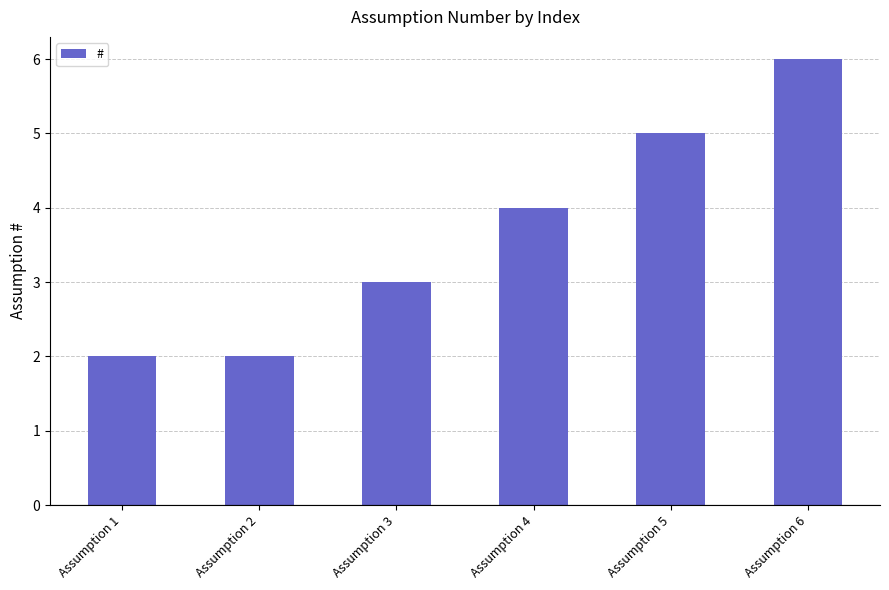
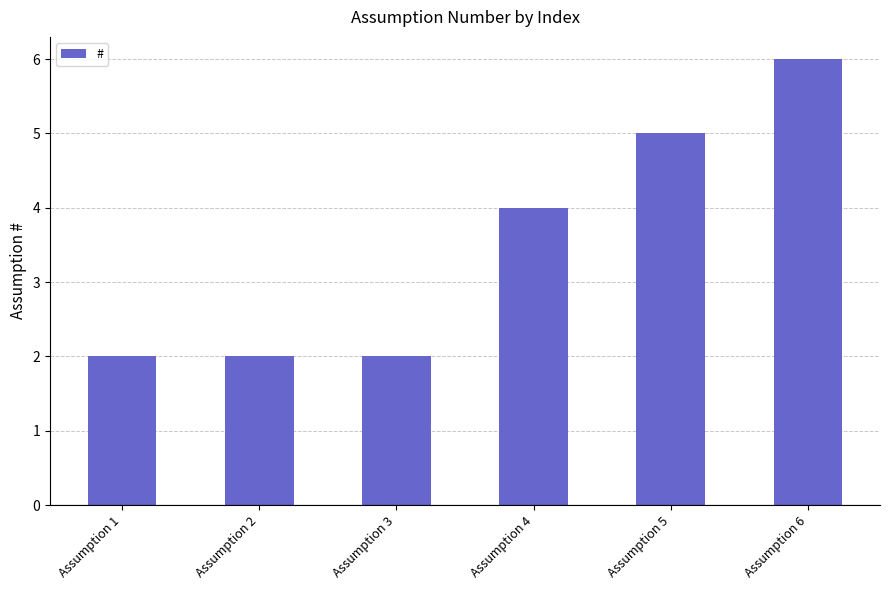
  {
    "Assumption 1": 2,
    "Assumption 2": 2,
-   "Assumption 3": 3,
+   "Assumption 3": 2,
    "Assumption 4": 4,
    "Assumption 5": 5,
    "Assumption 6": 6
  }
